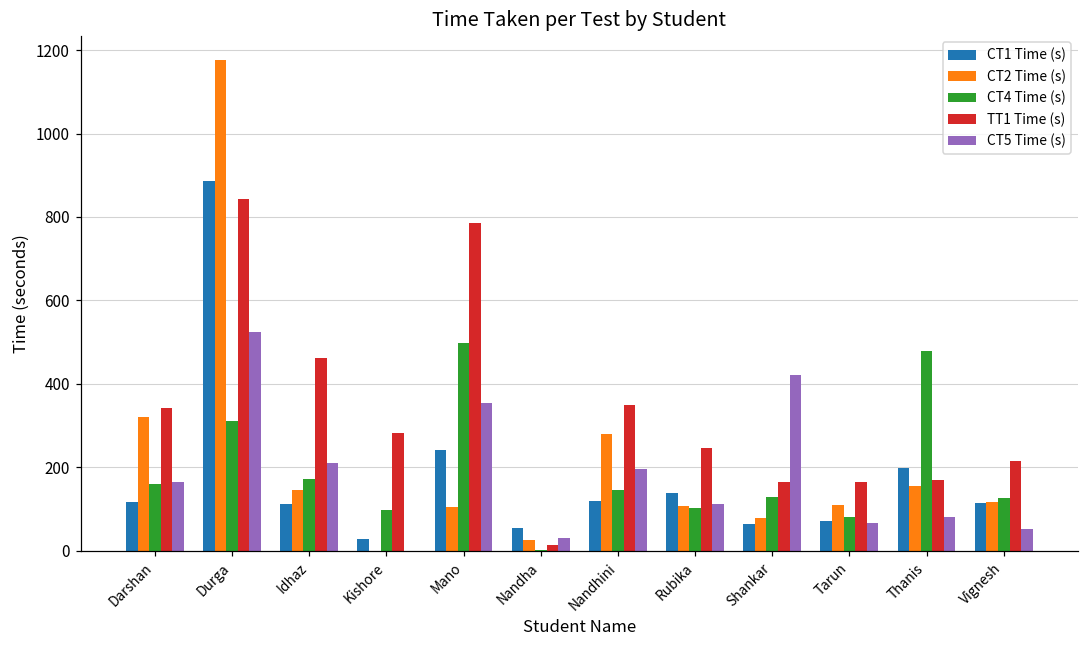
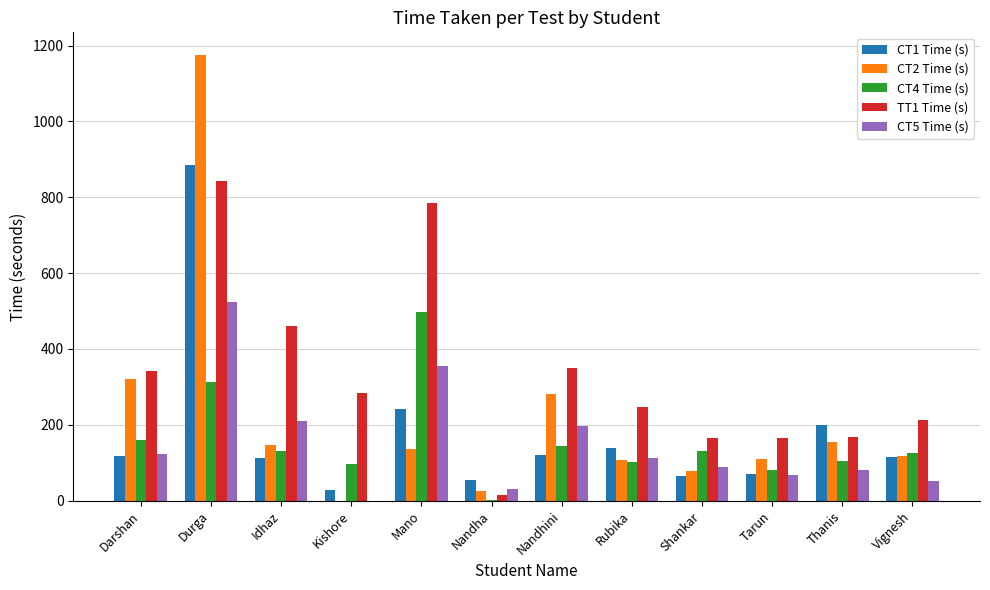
  {
    "CT1 Time (s)": {
      "Darshan": 120,
      "Durga": 890,
      "Idhaz": 110,
      "Kishore": 30,
      "Mano": 240,
      "Nandha": 60,
      "Nandhini": 120,
      "Rubika": 140,
      "Shankar": 70,
      "Tarun": 70,
      "Thanis": 200,
      "Vignesh": 120
    },
    "CT2 Time (s)": {
      "Darshan": 320,
      "Durga": 1180,
      "Idhaz": 150,
      "Kishore": 0,
-     "Mano": 110,
+     "Mano": 140,
      "Nandha": 30,
      "Nandhini": 280,
      "Rubika": 110,
      "Shankar": 80,
      "Tarun": 110,
      "Thanis": 160,
      "Vignesh": 120
    },
    "CT4 Time (s)": {
      "Darshan": 160,
      "Durga": 310,
-     "Idhaz": 170,
+     "Idhaz": 130,
      "Kishore": 100,
      "Mano": 500,
      "Nandhini": 150,
      "Rubika": 100,
      "Shankar": 130,
      "Tarun": 80,
-     "Thanis": 480,
+     "Thanis": 100,
      "Vignesh": 130
    },
    "TT1 Time (s)": {
      "Darshan": 340,
      "Durga": 840,
      "Idhaz": 460,
      "Kishore": 280,
      "Mano": 790,
      "Nandha": 10,
      "Nandhini": 350,
      "Rubika": 250,
      "Shankar": 170,
      "Tarun": 170,
      "Thanis": 170,
      "Vignesh": 210
    },
    "CT5 Time (s)": {
-     "Darshan": 160,
+     "Darshan": 120,
      "Durga": 530,
      "Idhaz": 210,
      "Kishore": 0,
      "Mano": 350,
      "Nandha": 30,
      "Nandhini": 200,
      "Rubika": 110,
-     "Shankar": 420,
+     "Shankar": 90,
      "Tarun": 70,
      "Thanis": 80,
      "Vignesh": 50
    }
  }
